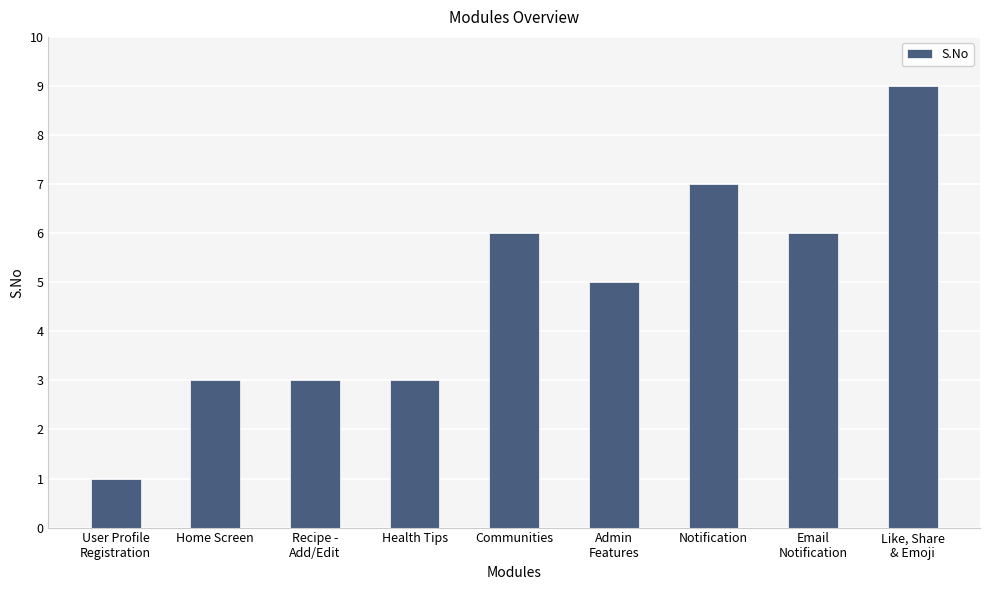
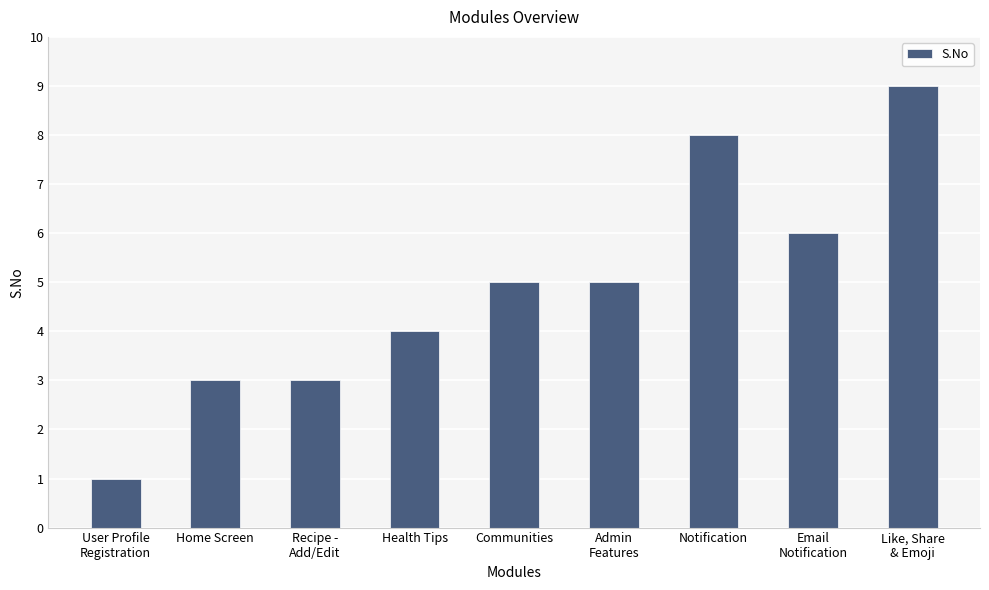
  {
    "User Profile Registration": 1,
    "Home Screen": 3,
    "Recipe - Add/Edit": 3,
-   "Health Tips": 3,
-   "Communities": 6,
+   "Health Tips": 4,
+   "Communities": 5,
    "Admin Features": 5,
-   "Notification": 7,
+   "Notification": 8,
    "Email Notification": 6,
    "Like, Share & Emoji": 9
  }
